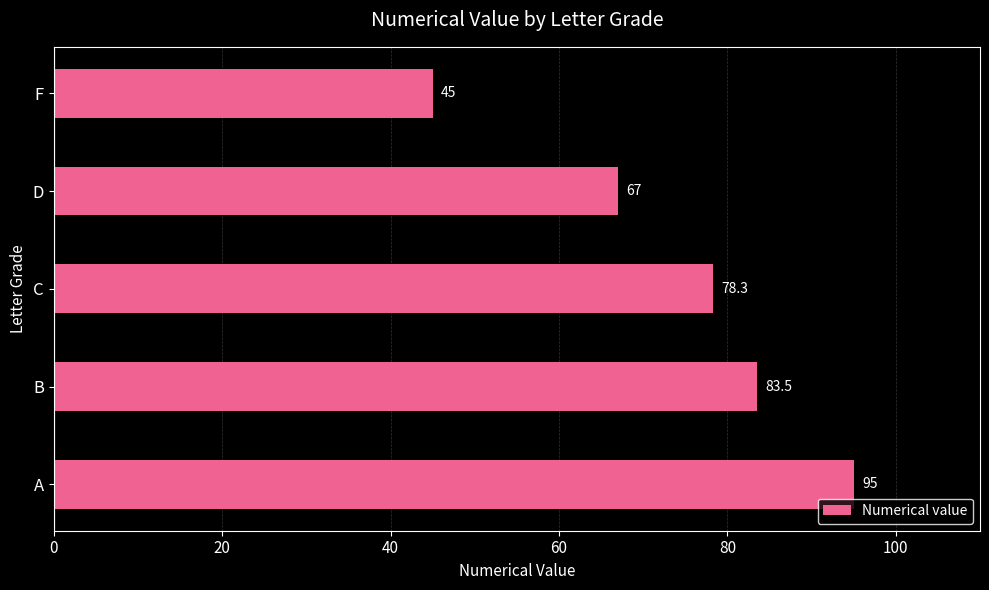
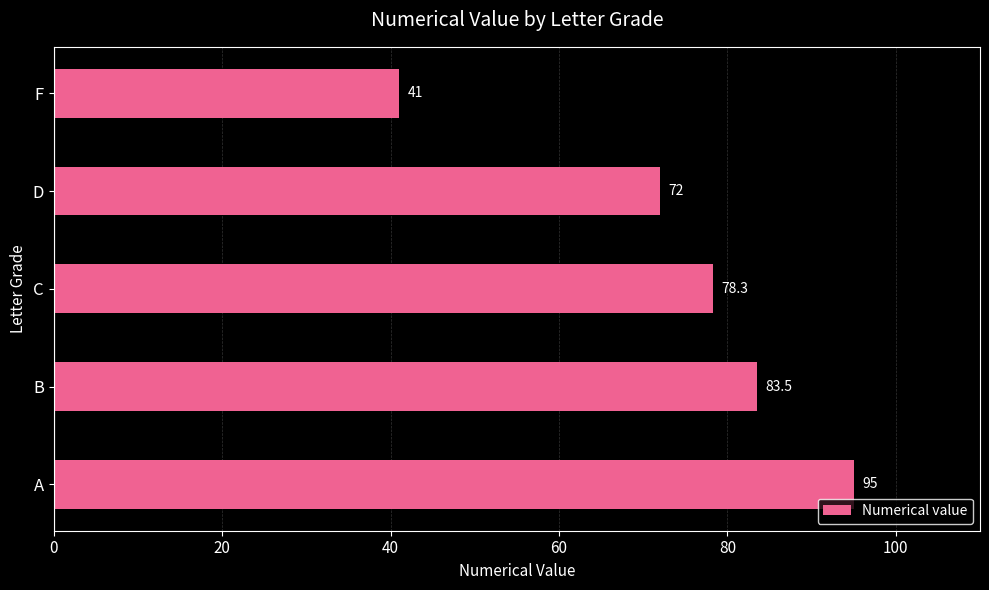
  {
-   "F": 45,
-   "D": 67,
+   "F": 41,
+   "D": 72,
    "C": 78.3,
    "B": 83.5,
    "A": 95
  }
